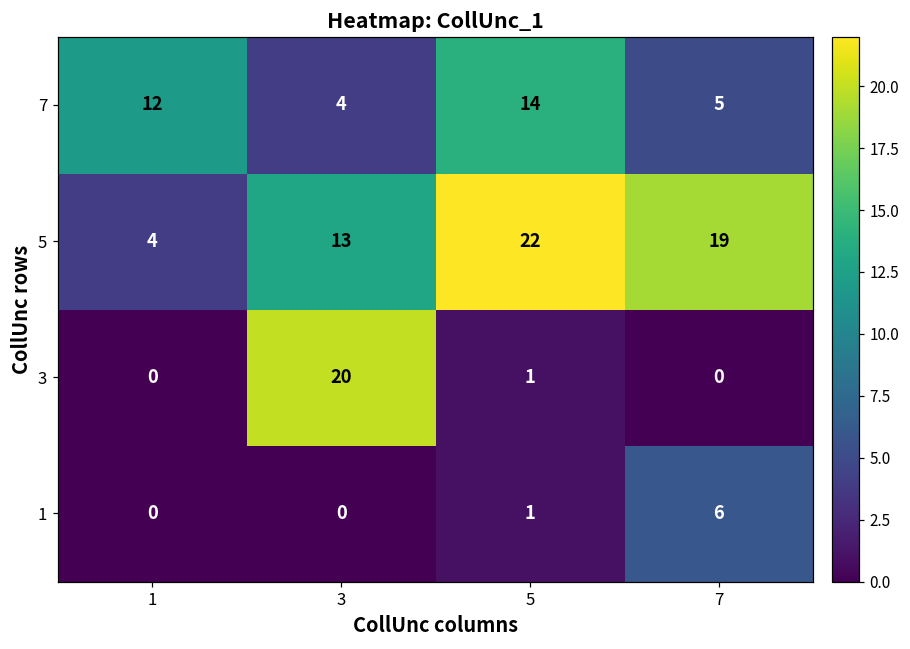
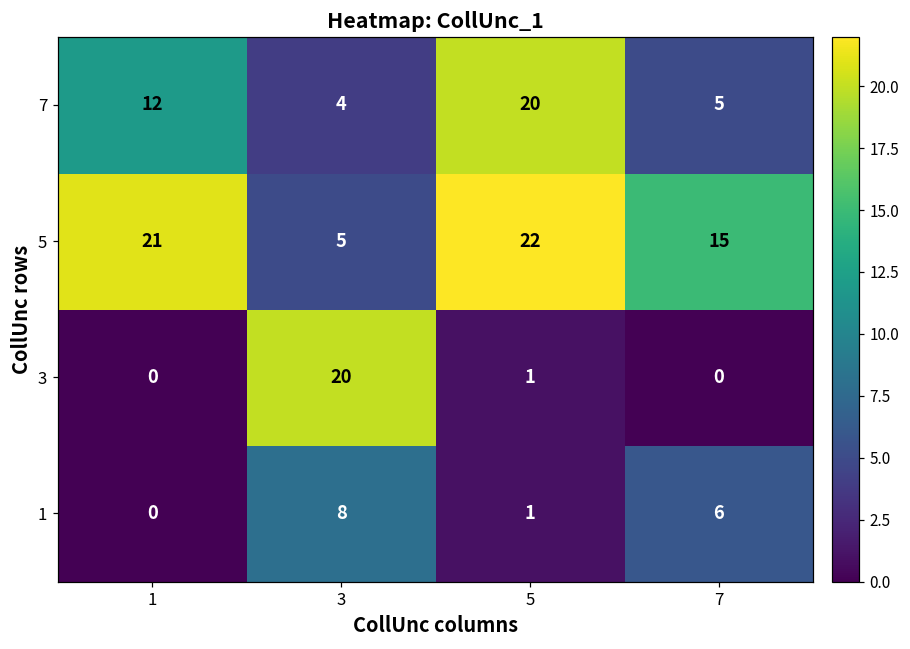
  {
    "7": {
      "1": 12,
      "3": 4,
-     "5": 14,
+     "5": 20,
      "7": 5
    },
    "5": {
-     "1": 4,
-     "3": 13,
+     "1": 21,
+     "3": 5,
      "5": 22,
-     "7": 19
+     "7": 15
    },
    "3": {
      "1": 0,
      "3": 20,
      "5": 1,
      "7": 0
    },
    "1": {
      "1": 0,
-     "3": 0,
+     "3": 8,
      "5": 1,
      "7": 6
    }
  }
